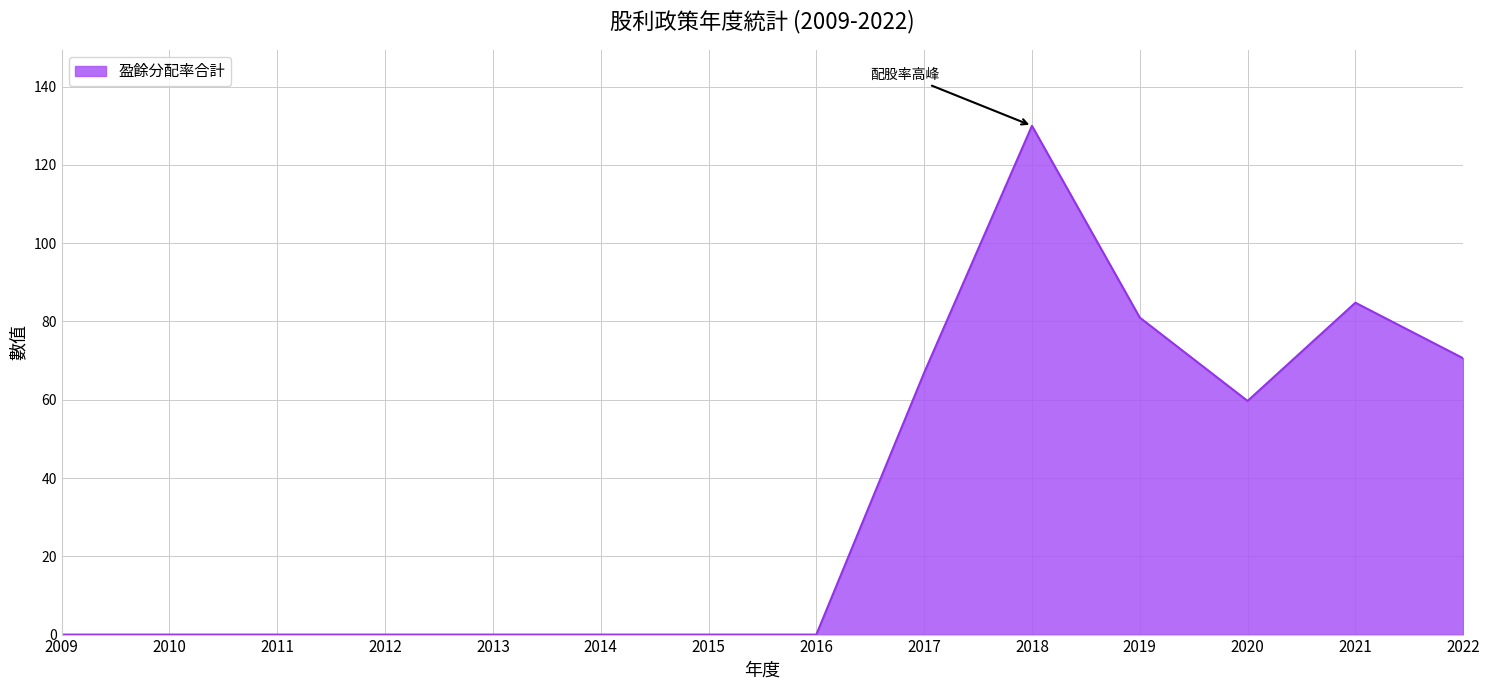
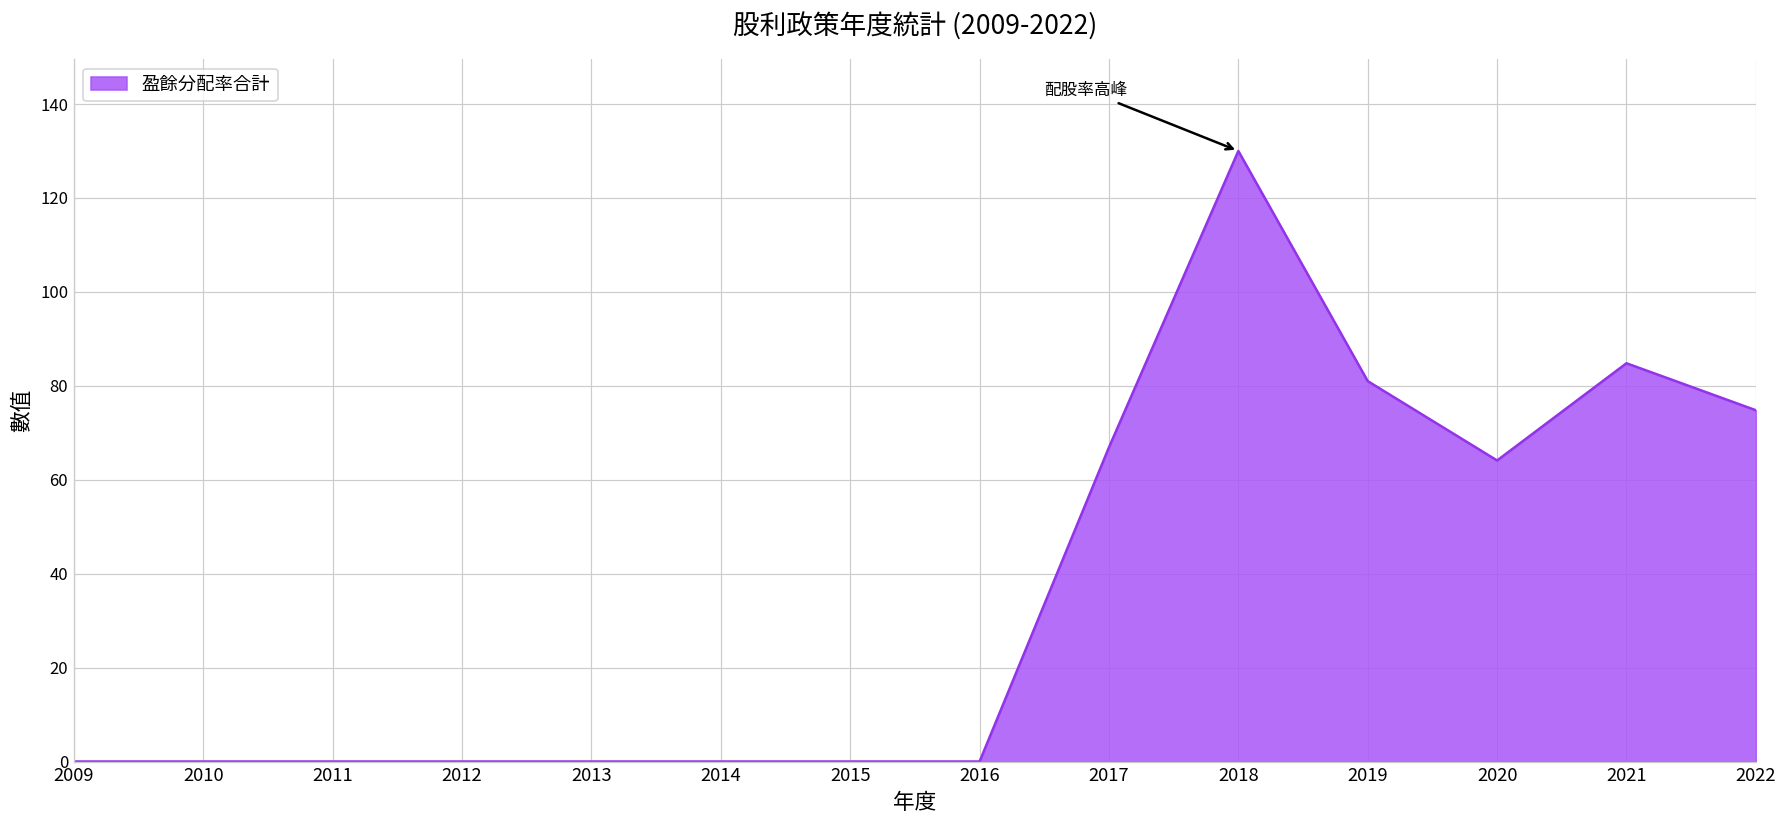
  {
    "2009": 0,
    "2010": 0,
    "2011": 0,
    "2012": 0,
    "2013": 0,
    "2014": 0,
    "2015": 0,
    "2016": 0,
    "2017": 67,
    "2018": 130,
    "2019": 81,
-   "2020": 60,
+   "2020": 64,
    "2021": 85,
-   "2022": 71
+   "2022": 75
  }
